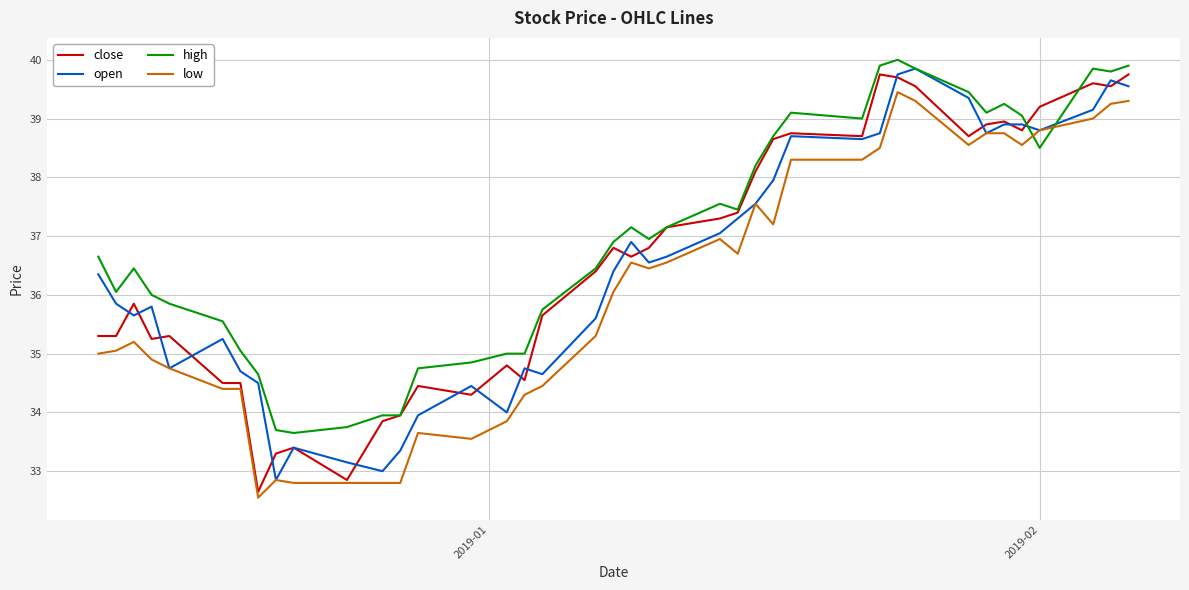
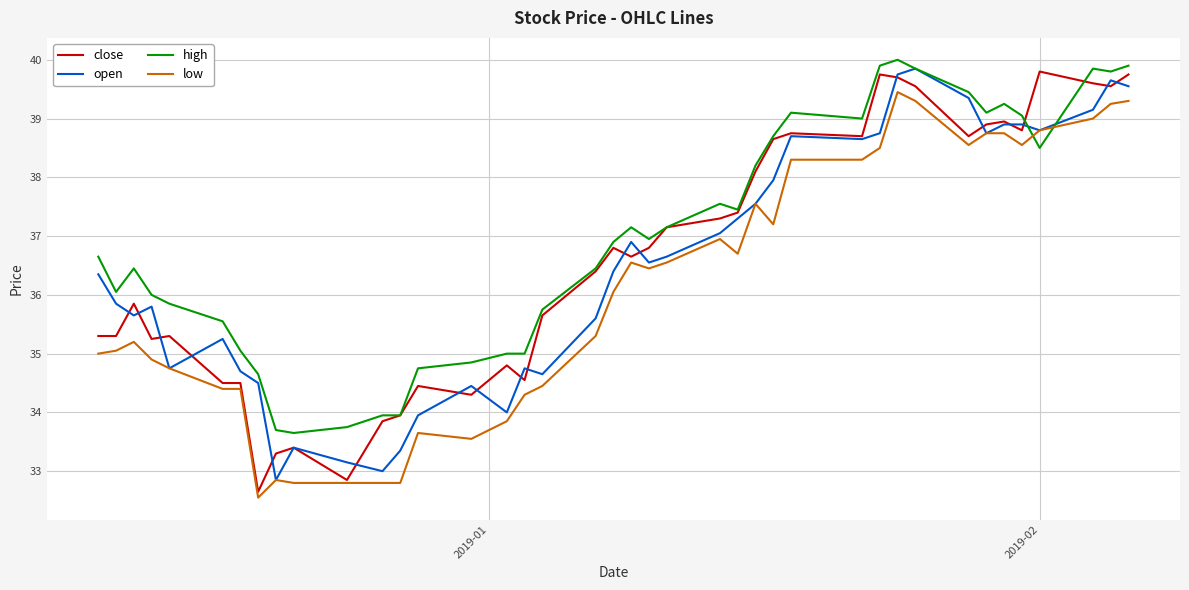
  {
    "close": {
-     "2019-02": 39.2
+     "2019-02": 39.8
    },
    "high": {
      "2019-02": 38.5
    }
  }
